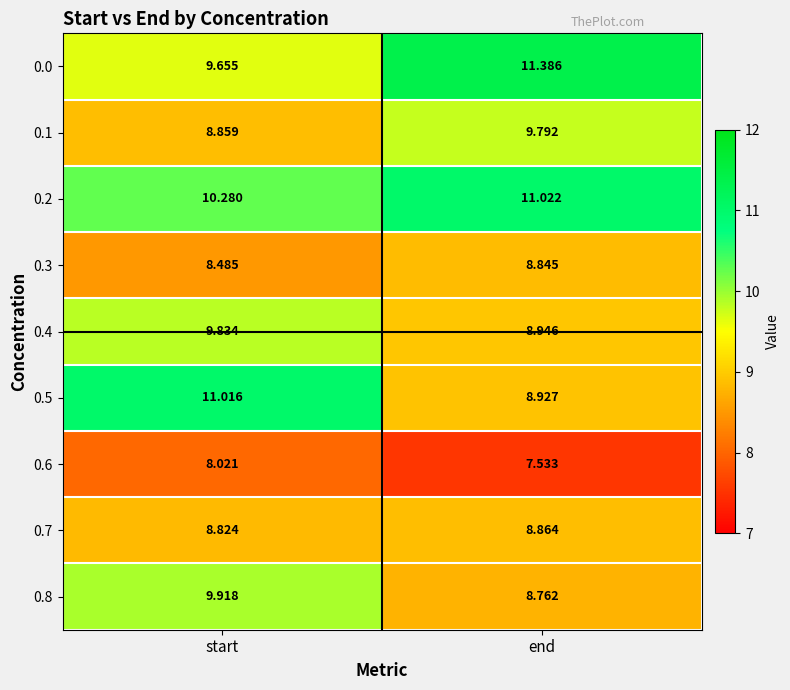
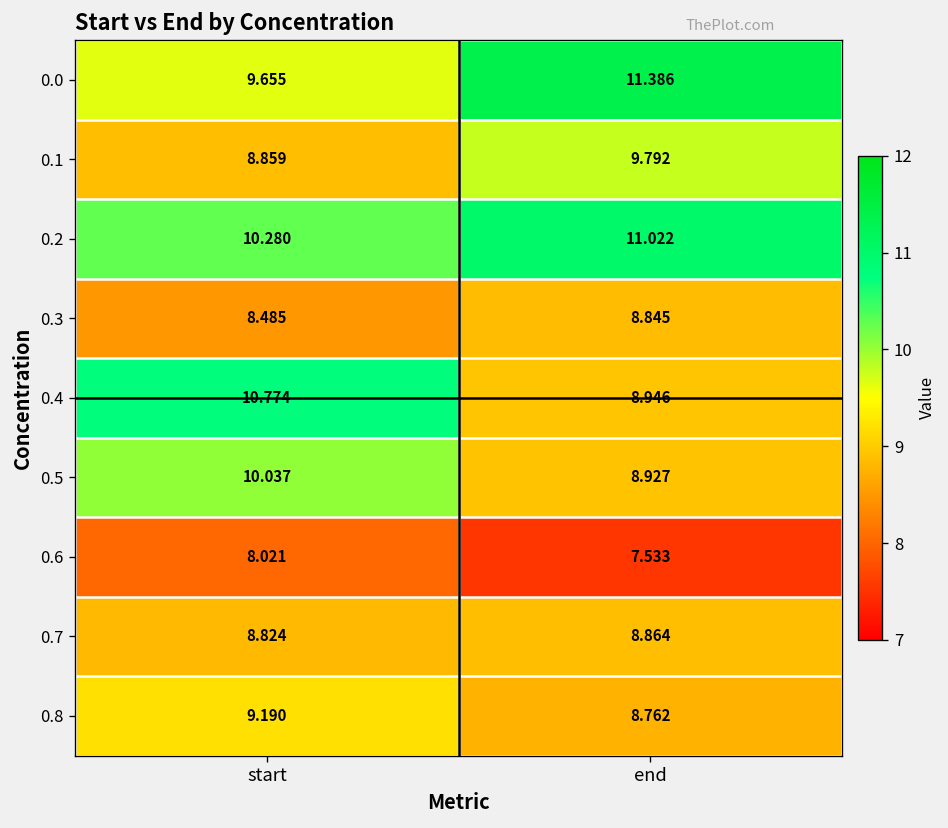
  {
    "0.0": {
      "start": 9.655,
      "end": 11.386
    },
    "0.1": {
      "start": 8.859,
      "end": 9.792
    },
    "0.2": {
      "start": 10.280,
      "end": 11.022
    },
    "0.3": {
      "start": 8.485,
      "end": 8.845
    },
    "0.4": {
-     "start": 9.834,
+     "start": 10.774,
      "end": 8.946
    },
    "0.5": {
-     "start": 11.016,
+     "start": 10.037,
      "end": 8.927
    },
    "0.6": {
      "start": 8.021,
      "end": 7.533
    },
    "0.7": {
      "start": 8.824,
      "end": 8.864
    },
    "0.8": {
-     "start": 9.918,
+     "start": 9.190,
      "end": 8.762
    }
  }
